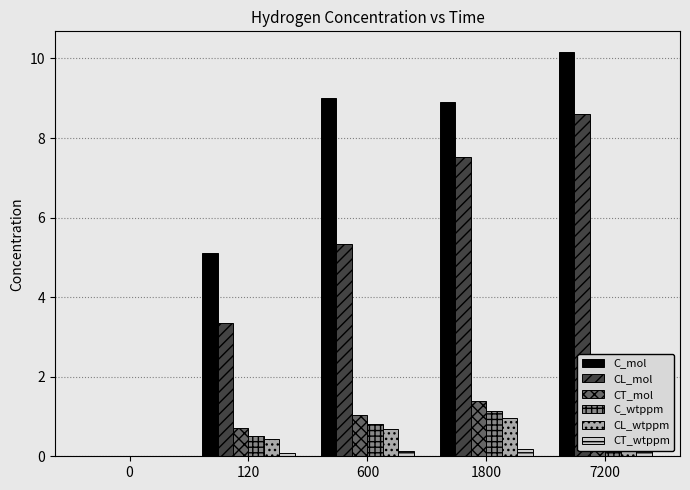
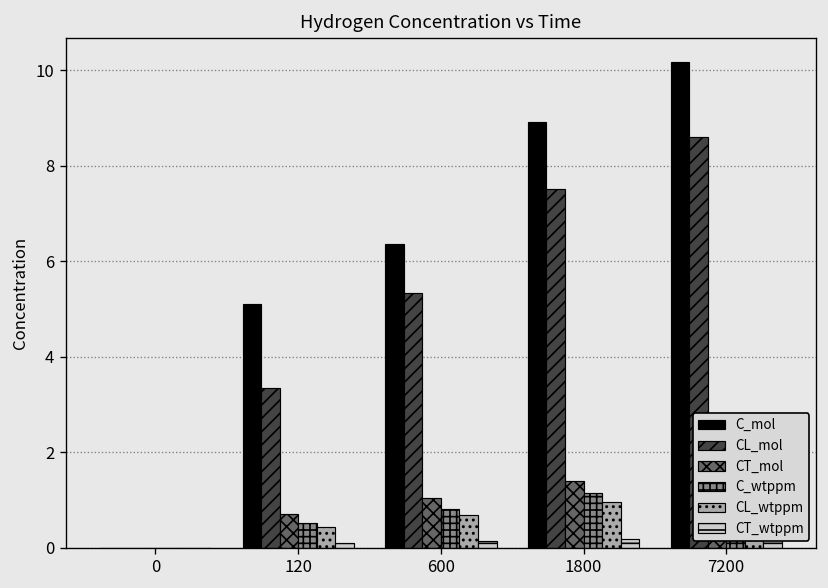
  {
    "C_mol": {
      "0": 0.0,
      "120": 5.1,
-     "600": 9.0,
+     "600": 6.4,
      "1800": 8.9,
      "7200": 10.2
    }
  }
